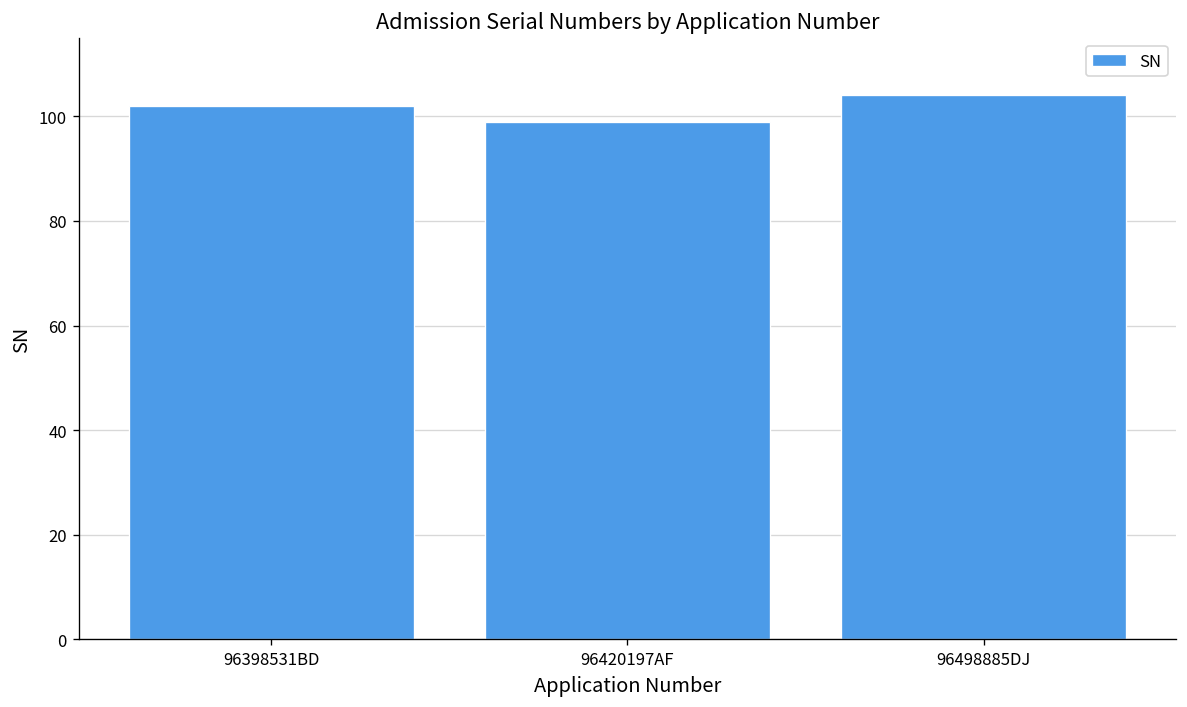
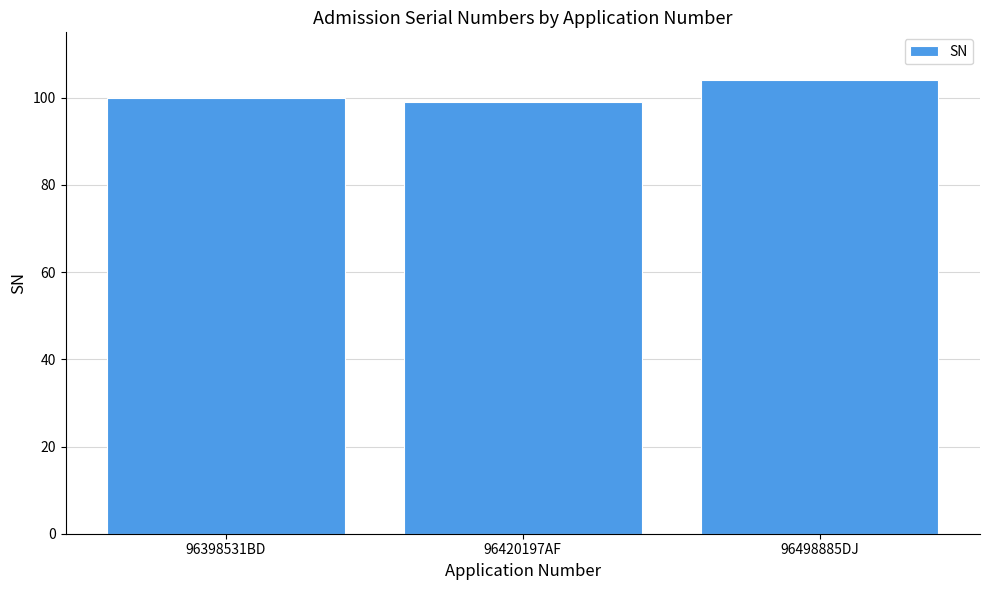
  {
-   "96398531BD": 102,
+   "96398531BD": 100,
    "96420197AF": 99,
    "96498885DJ": 104
  }
